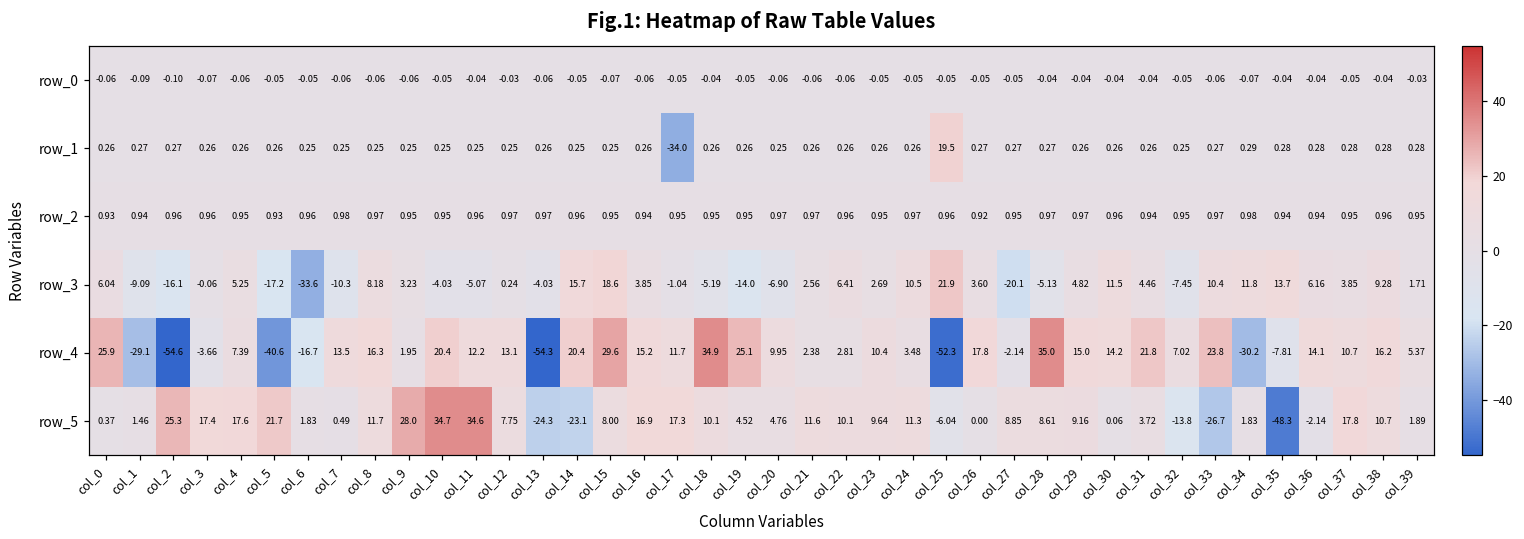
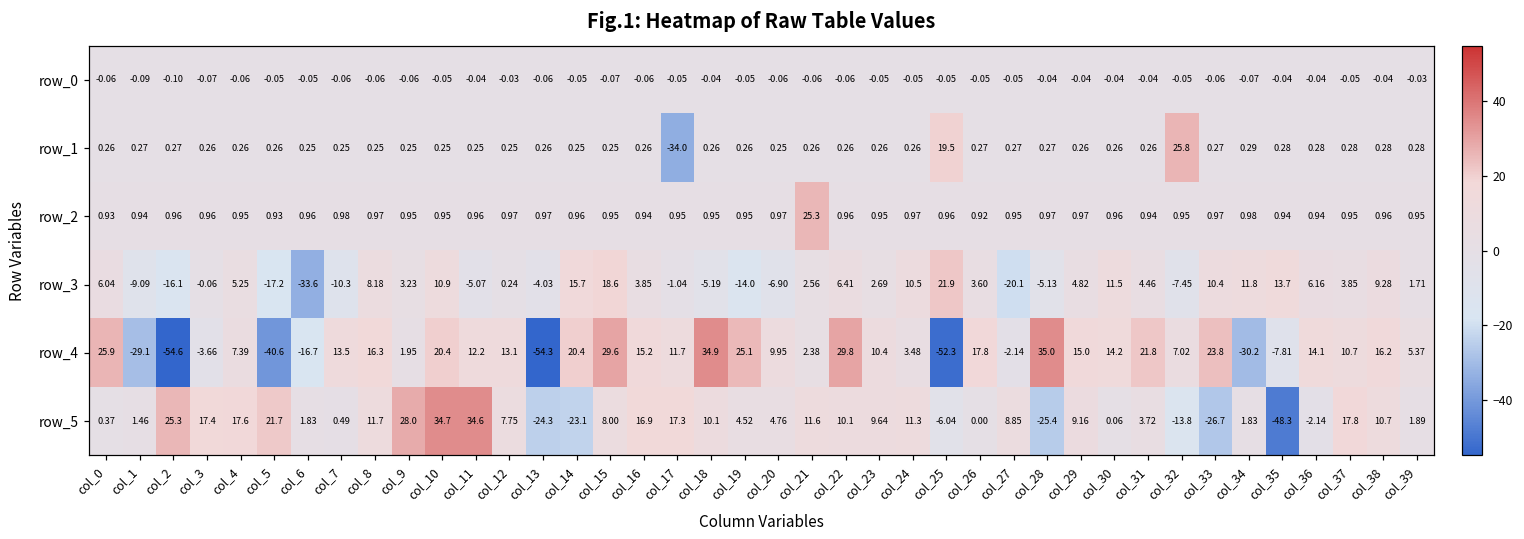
  {
    "row_1": {
      "col_0": 0.26,
      "col_1": 0.27,
      "col_2": 0.27,
      "col_3": 0.26,
      "col_4": 0.26,
      "col_5": 0.26,
      "col_6": 0.25,
      "col_7": 0.25,
      "col_8": 0.25,
      "col_9": 0.25,
      "col_10": 0.25,
      "col_11": 0.25,
      "col_12": 0.25,
      "col_13": 0.26,
      "col_14": 0.25,
      "col_15": 0.25,
      "col_16": 0.26,
      "col_17": -34.0,
      "col_18": 0.26,
      "col_19": 0.26,
      "col_20": 0.25,
      "col_21": 0.26,
      "col_22": 0.26,
      "col_23": 0.26,
      "col_24": 0.26,
      "col_25": 19.5,
      "col_26": 0.27,
      "col_27": 0.27,
      "col_28": 0.27,
      "col_29": 0.26,
      "col_30": 0.26,
      "col_31": 0.26,
-     "col_32": 0.25,
+     "col_32": 25.8,
      "col_33": 0.27,
      "col_34": 0.29,
      "col_35": 0.28,
      "col_36": 0.28,
      "col_37": 0.28,
      "col_38": 0.28,
      "col_39": 0.28
    },
    "row_2": {
      "col_0": 0.93,
      "col_1": 0.94,
      "col_2": 0.96,
      "col_3": 0.96,
      "col_4": 0.95,
      "col_5": 0.93,
      "col_6": 0.96,
      "col_7": 0.98,
      "col_8": 0.97,
      "col_9": 0.95,
      "col_10": 0.95,
      "col_11": 0.96,
      "col_12": 0.97,
      "col_13": 0.97,
      "col_14": 0.96,
      "col_15": 0.95,
      "col_16": 0.94,
      "col_17": 0.95,
      "col_18": 0.95,
      "col_19": 0.95,
      "col_20": 0.97,
-     "col_21": 0.97,
+     "col_21": 25.3,
      "col_22": 0.96,
      "col_23": 0.95,
      "col_24": 0.97,
      "col_25": 0.96,
      "col_26": 0.92,
      "col_27": 0.95,
      "col_28": 0.97,
      "col_29": 0.97,
      "col_30": 0.96,
      "col_31": 0.94,
      "col_32": 0.95,
      "col_33": 0.97,
      "col_34": 0.98,
      "col_35": 0.94,
      "col_36": 0.94,
      "col_37": 0.95,
      "col_38": 0.96,
      "col_39": 0.95
    },
    "row_3": {
      "col_0": 6.04,
      "col_1": -9.09,
      "col_2": -16.1,
      "col_3": -0.06,
      "col_4": 5.25,
      "col_5": -17.2,
      "col_6": -33.6,
      "col_7": -10.3,
      "col_8": 8.18,
      "col_9": 3.23,
-     "col_10": -4.03,
+     "col_10": 10.9,
      "col_11": -5.07,
      "col_12": 0.24,
      "col_13": -4.03,
      "col_14": 15.7,
      "col_15": 18.6,
      "col_16": 3.85,
      "col_17": -1.04,
      "col_18": -5.19,
      "col_19": -14.0,
      "col_20": -6.90,
      "col_21": 2.56,
      "col_22": 6.41,
      "col_23": 2.69,
      "col_24": 10.5,
      "col_25": 21.9,
      "col_26": 3.60,
      "col_27": -20.1,
      "col_28": -5.13,
      "col_29": 4.82,
      "col_30": 11.5,
      "col_31": 4.46,
      "col_32": -7.45,
      "col_33": 10.4,
      "col_34": 11.8,
      "col_35": 13.7,
      "col_36": 6.16,
      "col_37": 3.85,
      "col_38": 9.28,
      "col_39": 1.71
    },
    "row_4": {
      "col_0": 25.9,
      "col_1": -29.1,
      "col_2": -54.6,
      "col_3": -3.66,
      "col_4": 7.39,
      "col_5": -40.6,
      "col_6": -16.7,
      "col_7": 13.5,
      "col_8": 16.3,
      "col_9": 1.95,
      "col_10": 20.4,
      "col_11": 12.2,
      "col_12": 13.1,
      "col_13": -54.3,
      "col_14": 20.4,
      "col_15": 29.6,
      "col_16": 15.2,
      "col_17": 11.7,
      "col_18": 34.9,
      "col_19": 25.1,
      "col_20": 9.95,
      "col_21": 2.38,
-     "col_22": 2.81,
+     "col_22": 29.8,
      "col_23": 10.4,
      "col_24": 3.48,
      "col_25": -52.3,
      "col_26": 17.8,
      "col_27": -2.14,
      "col_28": 35.0,
      "col_29": 15.0,
      "col_30": 14.2,
      "col_31": 21.8,
      "col_32": 7.02,
      "col_33": 23.8,
      "col_34": -30.2,
      "col_35": -7.81,
      "col_36": 14.1,
      "col_37": 10.7,
      "col_38": 16.2,
      "col_39": 5.37
    },
    "row_5": {
      "col_0": 0.37,
      "col_1": 1.46,
      "col_2": 25.3,
      "col_3": 17.4,
      "col_4": 17.6,
      "col_5": 21.7,
      "col_6": 1.83,
      "col_7": 0.49,
      "col_8": 11.7,
      "col_9": 28.0,
      "col_10": 34.7,
      "col_11": 34.6,
      "col_12": 7.75,
      "col_13": -24.3,
      "col_14": -23.1,
      "col_15": 8.00,
      "col_16": 16.9,
      "col_17": 17.3,
      "col_18": 10.1,
      "col_19": 4.52,
      "col_20": 4.76,
      "col_21": 11.6,
      "col_22": 10.1,
      "col_23": 9.64,
      "col_24": 11.3,
      "col_25": -6.04,
      "col_26": 0.00,
      "col_27": 8.85,
-     "col_28": 8.61,
+     "col_28": -25.4,
      "col_29": 9.16,
      "col_30": 0.06,
      "col_31": 3.72,
      "col_32": -13.8,
      "col_33": -26.7,
      "col_34": 1.83,
      "col_35": -48.3,
      "col_36": -2.14,
      "col_37": 17.8,
      "col_38": 10.7,
      "col_39": 1.89
    }
  }
